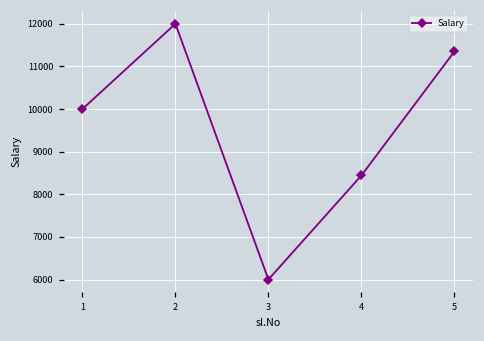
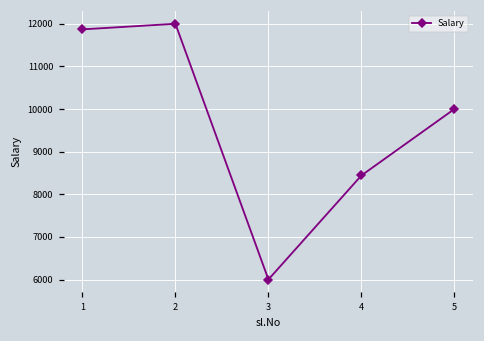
  {
-   "1": 10000,
+   "1": 11900,
    "2": 12000,
    "3": 6000,
    "4": 8400,
-   "5": 11400
+   "5": 10000
  }
